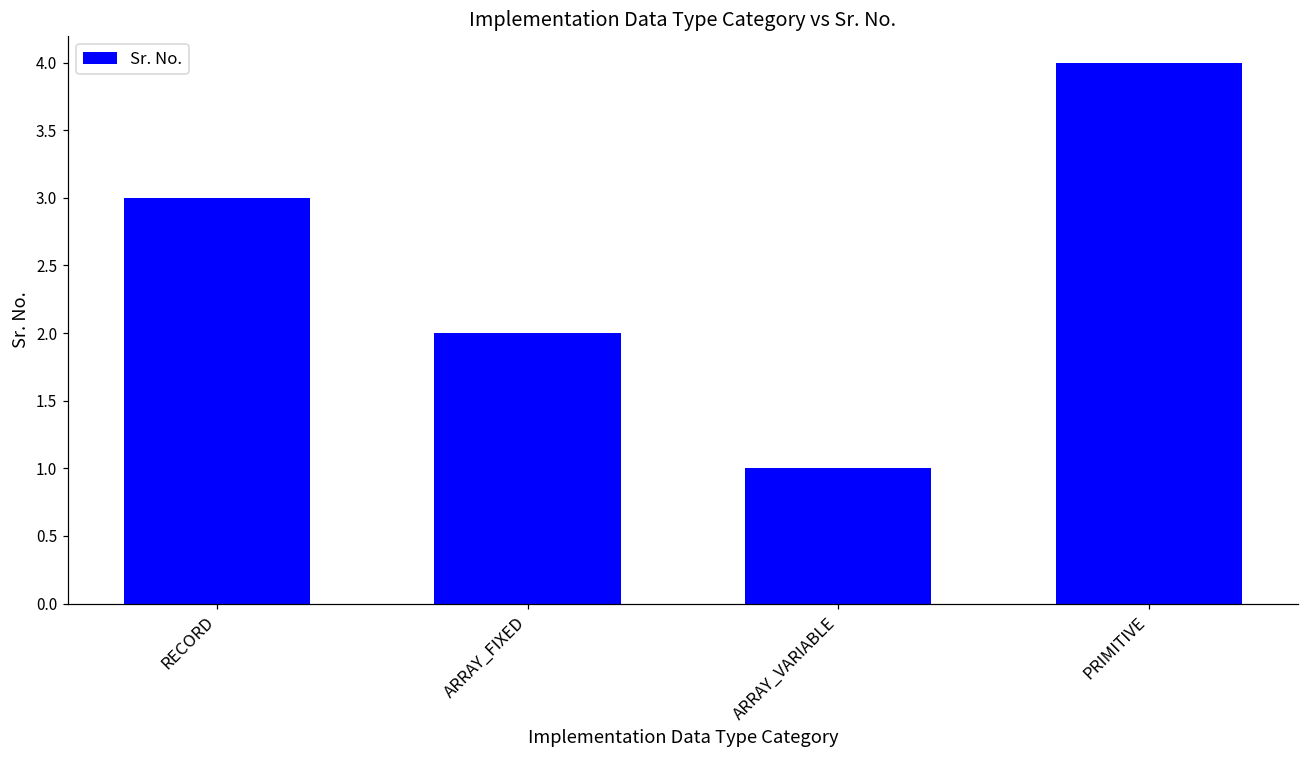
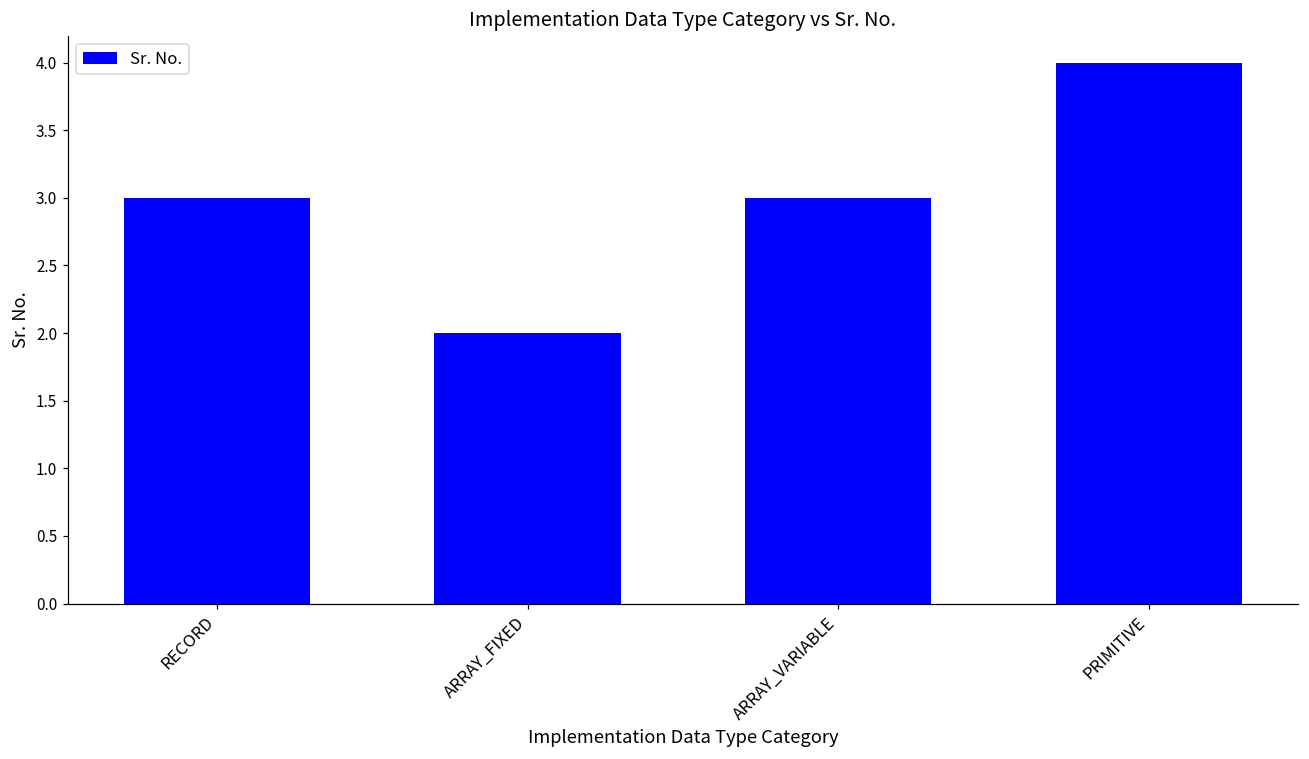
  {
    "RECORD": 3,
    "ARRAY_FIXED": 2,
-   "ARRAY_VARIABLE": 1,
+   "ARRAY_VARIABLE": 3,
    "PRIMITIVE": 4
  }
